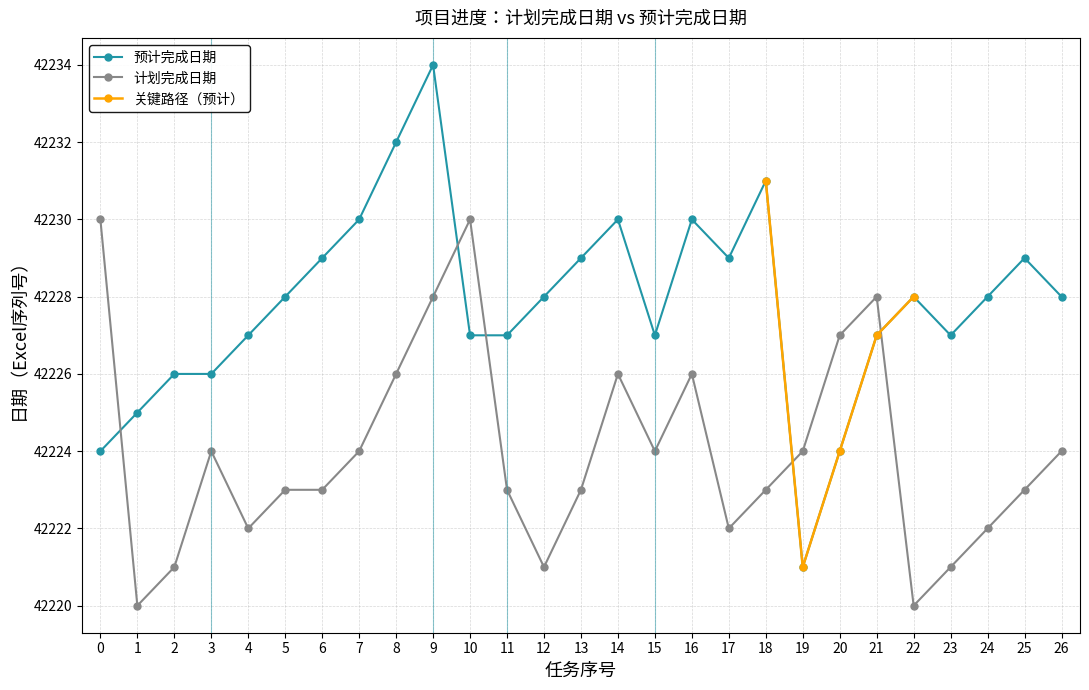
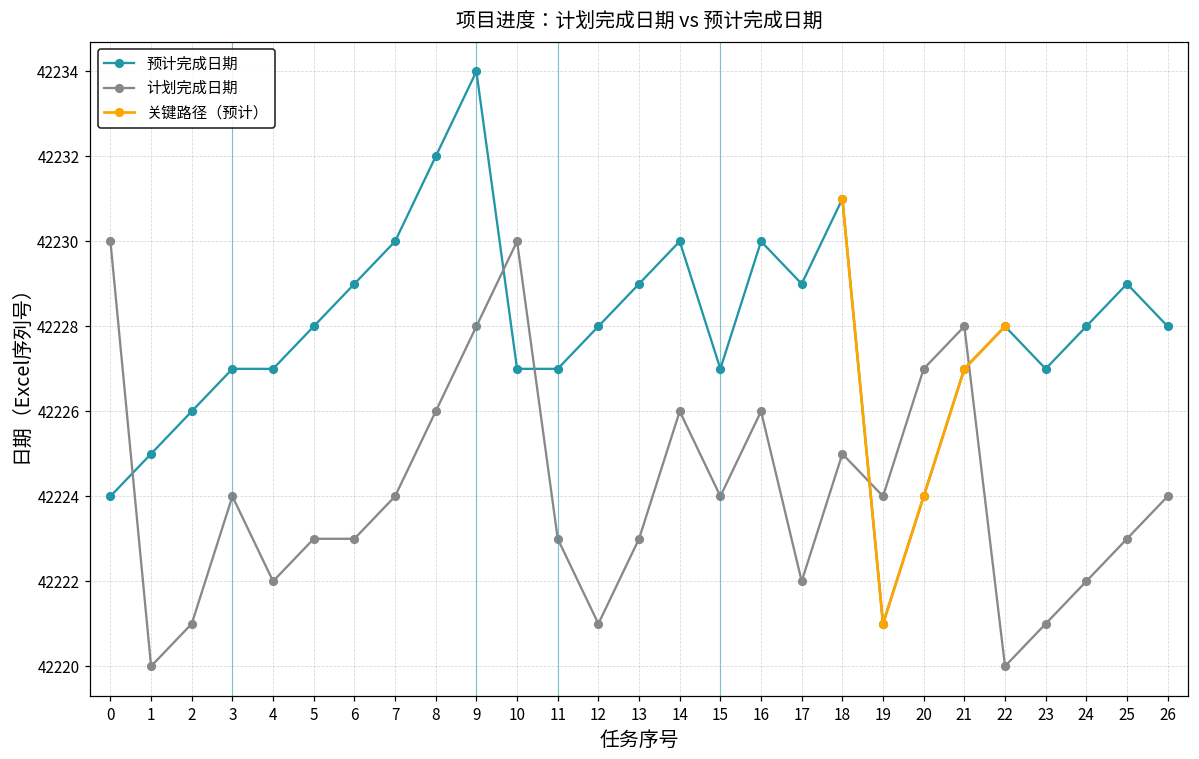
  {
    "预计完成日期": {
      "0": 42224,
      "1": 42225,
      "2": 42226,
-     "3": 42226,
+     "3": 42227,
      "4": 42227,
      "5": 42228,
      "6": 42229,
      "7": 42230,
      "8": 42232,
      "9": 42234,
      "10": 42227,
      "11": 42227,
      "12": 42228,
      "13": 42229,
      "14": 42230,
      "15": 42227,
      "16": 42230,
      "17": 42229,
      "23": 42227,
      "24": 42228,
      "25": 42229,
      "26": 42228
    },
    "计划完成日期": {
      "0": 42230,
      "1": 42220,
      "2": 42221,
      "3": 42224,
      "4": 42222,
      "5": 42223,
      "6": 42223,
      "7": 42224,
      "8": 42226,
      "9": 42228,
      "10": 42230,
      "11": 42223,
      "12": 42221,
      "13": 42223,
      "14": 42226,
      "15": 42224,
      "16": 42226,
      "17": 42222,
-     "18": 42223,
+     "18": 42225,
      "19": 42224,
      "20": 42227,
      "21": 42228,
      "22": 42220,
      "23": 42221,
      "24": 42222,
      "25": 42223,
      "26": 42224
    }
  }
